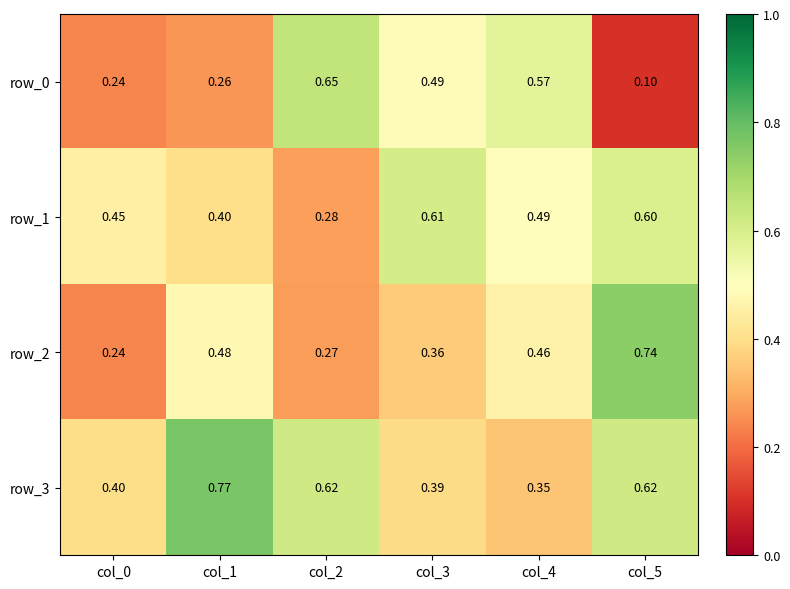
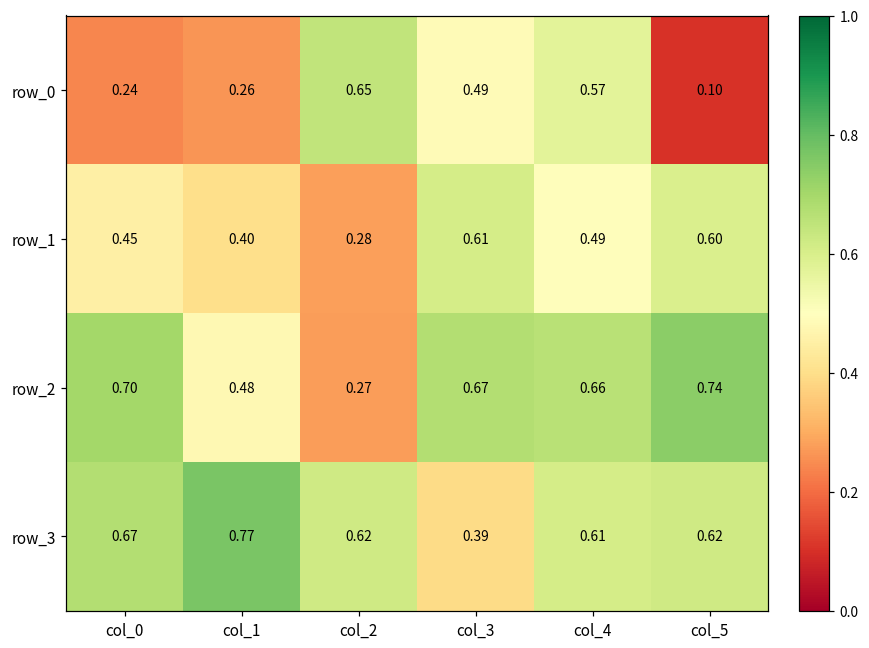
  {
    "row_0": {
      "col_0": 0.24,
      "col_1": 0.26,
      "col_2": 0.65,
      "col_3": 0.49,
      "col_4": 0.57,
      "col_5": 0.10
    },
    "row_1": {
      "col_0": 0.45,
      "col_1": 0.40,
      "col_2": 0.28,
      "col_3": 0.61,
      "col_4": 0.49,
      "col_5": 0.60
    },
    "row_2": {
-     "col_0": 0.24,
+     "col_0": 0.70,
      "col_1": 0.48,
      "col_2": 0.27,
-     "col_3": 0.36,
-     "col_4": 0.46,
+     "col_3": 0.67,
+     "col_4": 0.66,
      "col_5": 0.74
    },
    "row_3": {
-     "col_0": 0.40,
+     "col_0": 0.67,
      "col_1": 0.77,
      "col_2": 0.62,
      "col_3": 0.39,
-     "col_4": 0.35,
+     "col_4": 0.61,
      "col_5": 0.62
    }
  }
